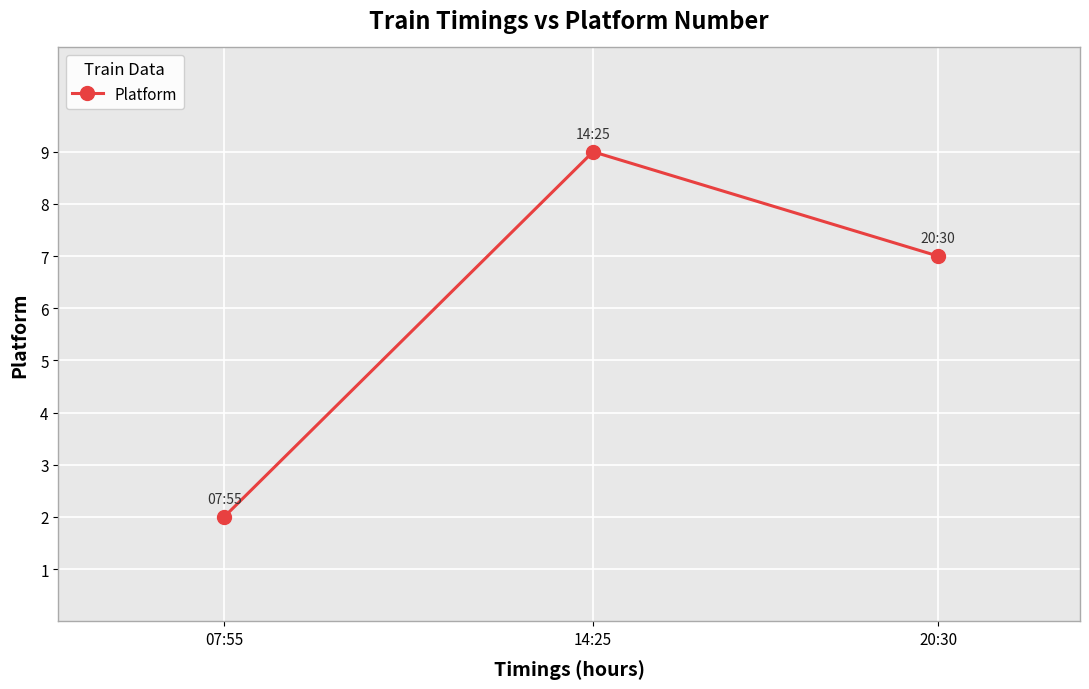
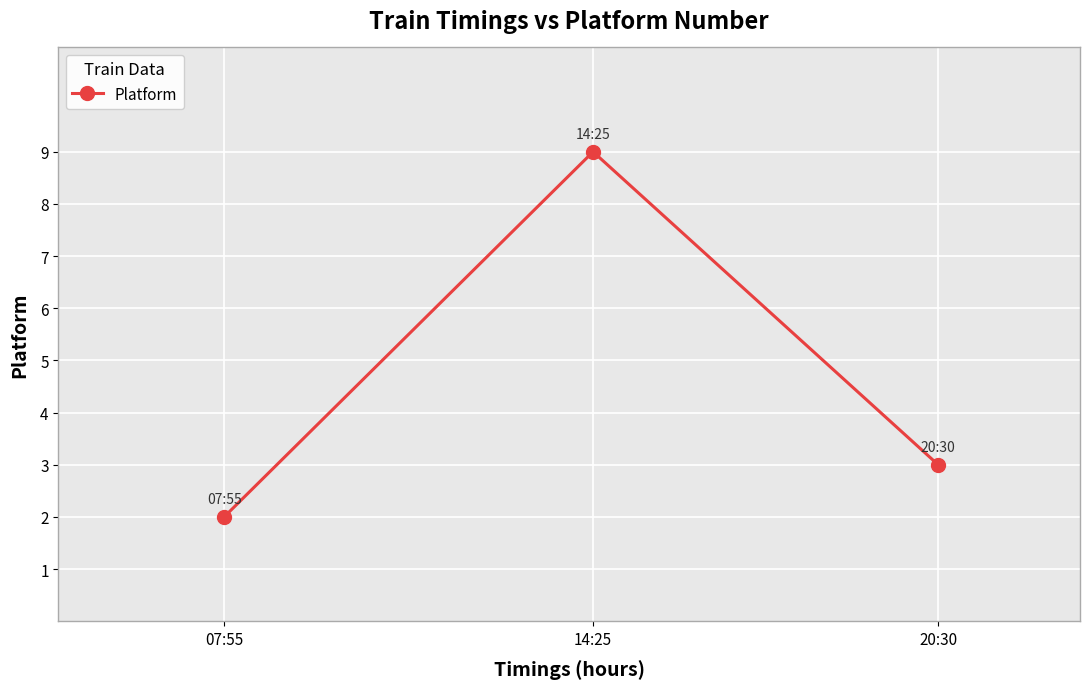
  {
-   "20:30": 7
+   "20:30": 3
  }
